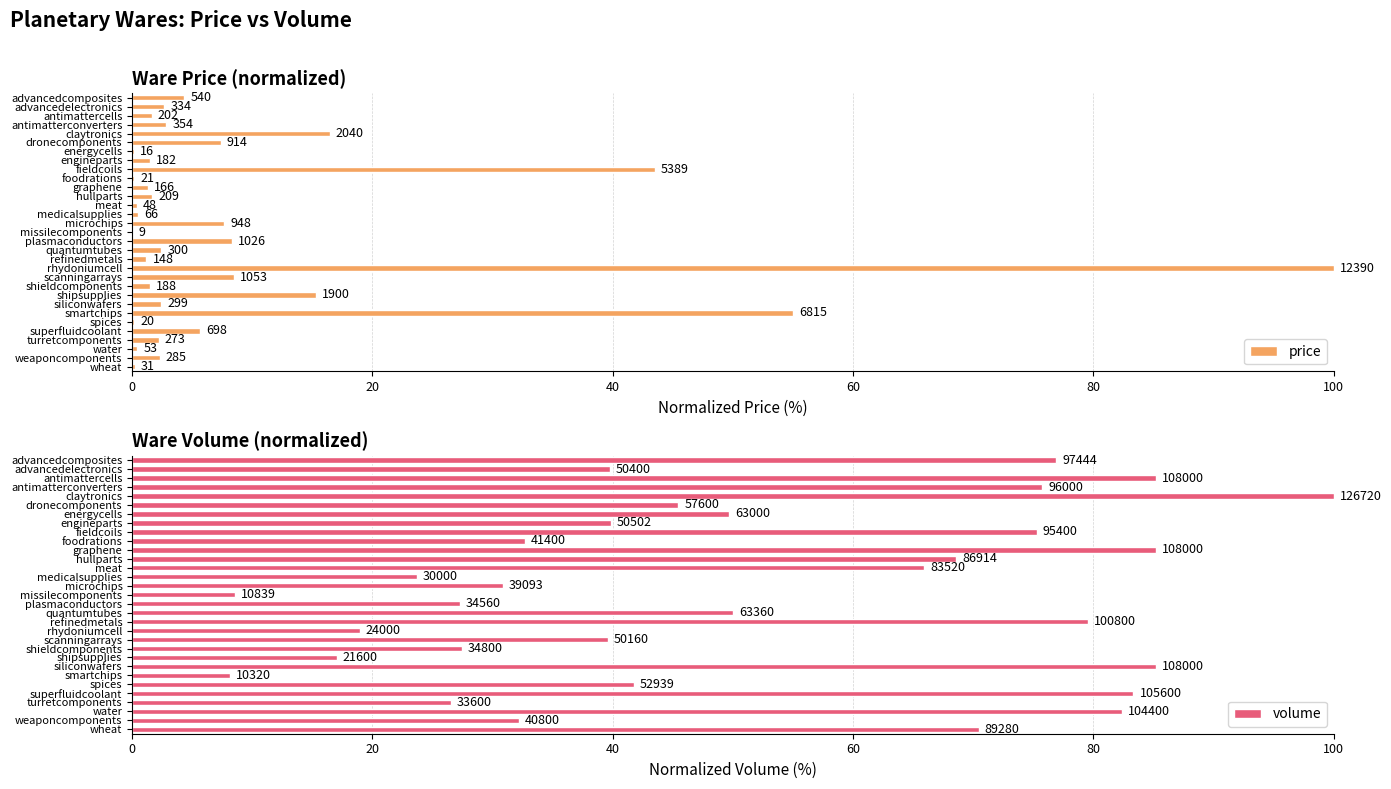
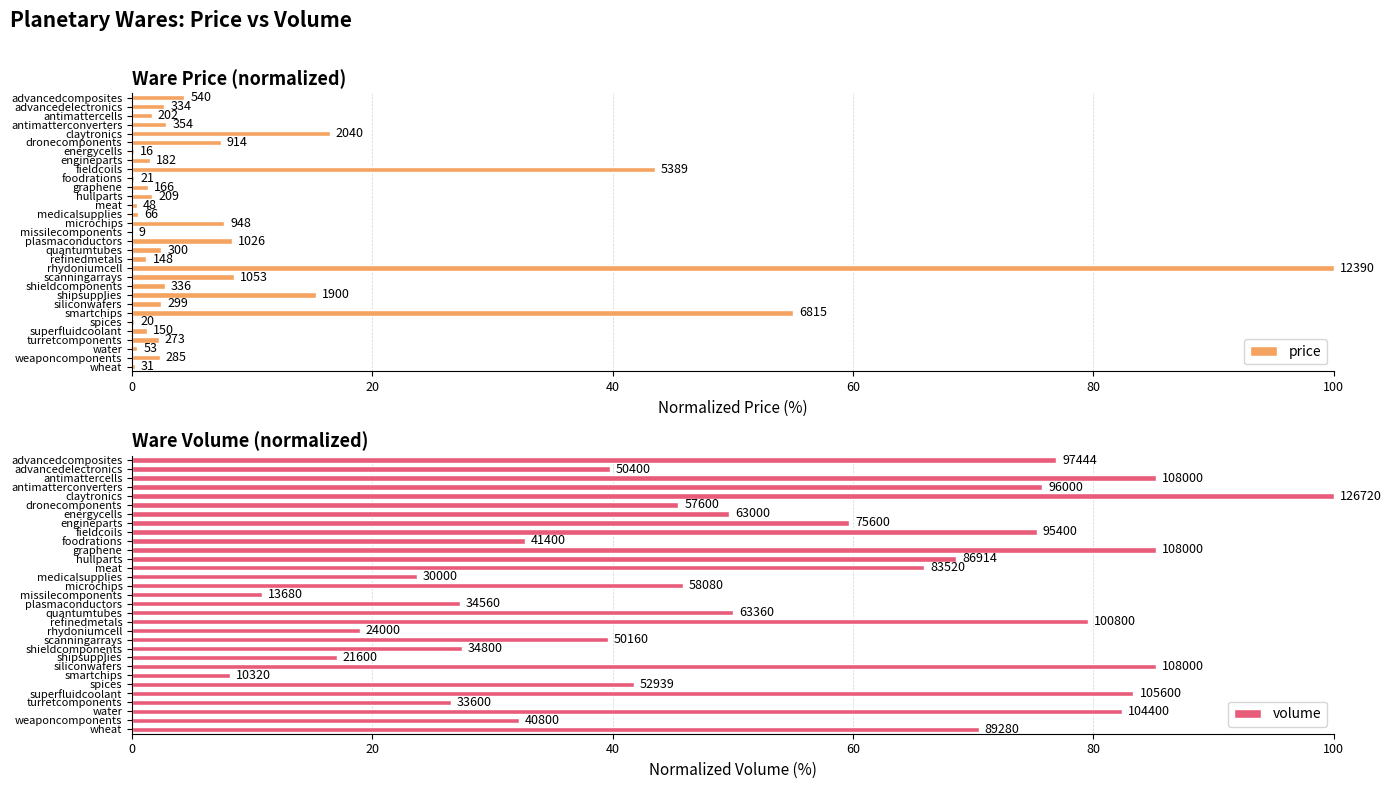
  {
    "Ware Price (normalized)": {
-     "shieldcomponents": 188,
-     "superfluidcoolant": 698
+     "shieldcomponents": 336,
+     "superfluidcoolant": 150
    },
    "Ware Volume (normalized)": {
-     "engineparts": 50502,
-     "microchips": 39093,
-     "missilecomponents": 10839
+     "engineparts": 75600,
+     "microchips": 58080,
+     "missilecomponents": 13680
    }
  }
